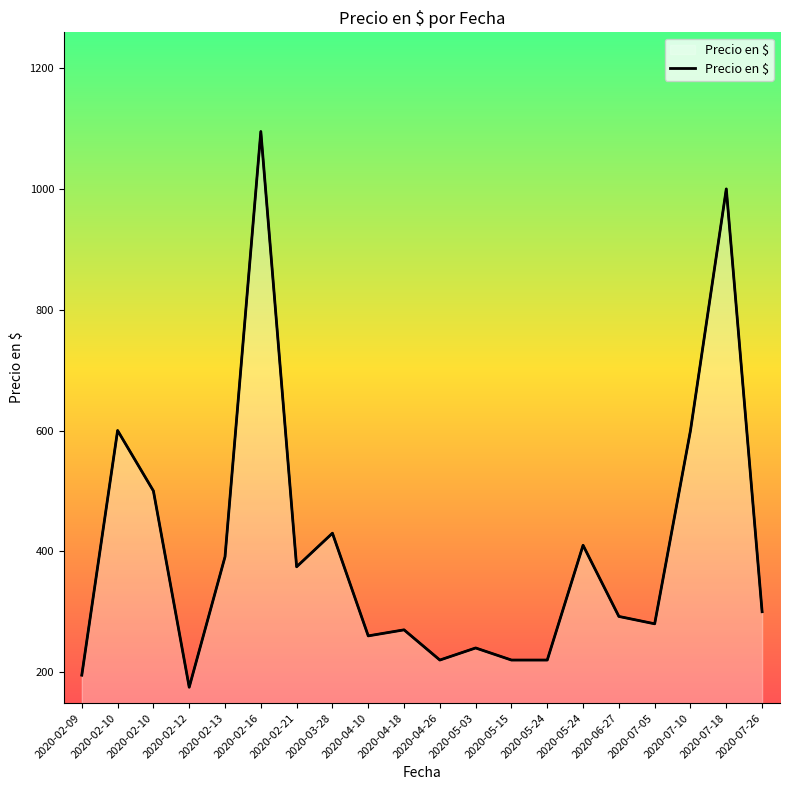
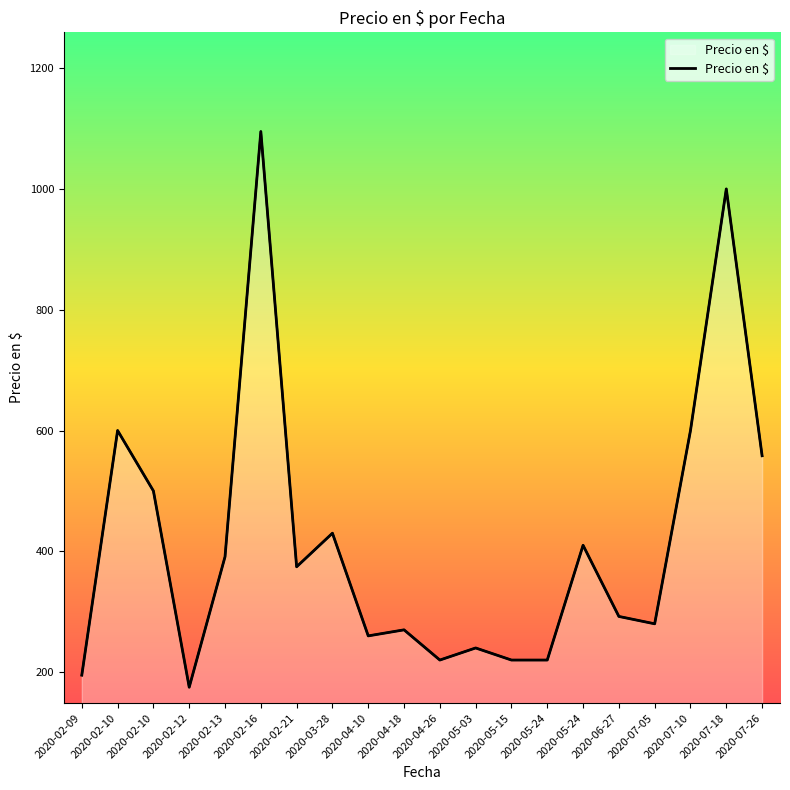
  {
    "2020-02-09": 200,
    "2020-02-12": 180,
    "2020-02-13": 390,
    "2020-02-16": 1100,
    "2020-02-21": 370,
    "2020-03-28": 430,
    "2020-04-10": 260,
    "2020-04-18": 270,
    "2020-04-26": 220,
    "2020-05-03": 240,
    "2020-05-15": 220,
    "2020-06-27": 290,
    "2020-07-05": 280,
    "2020-07-10": 600,
    "2020-07-18": 1000,
-   "2020-07-26": 300
+   "2020-07-26": 560
  }
